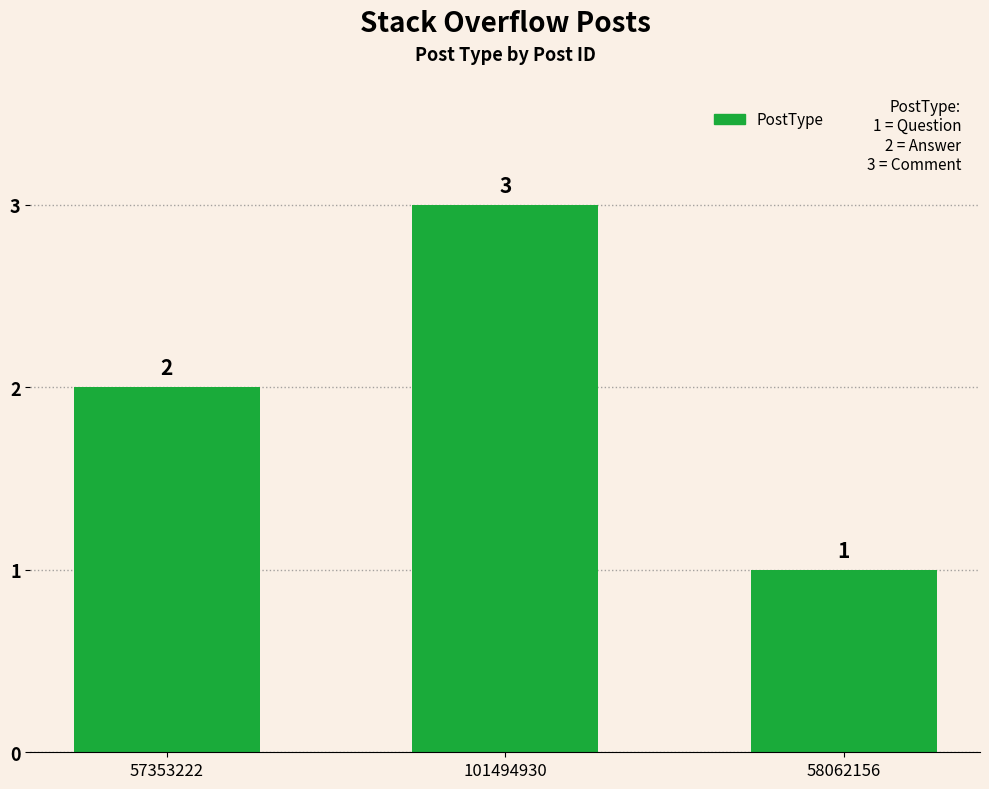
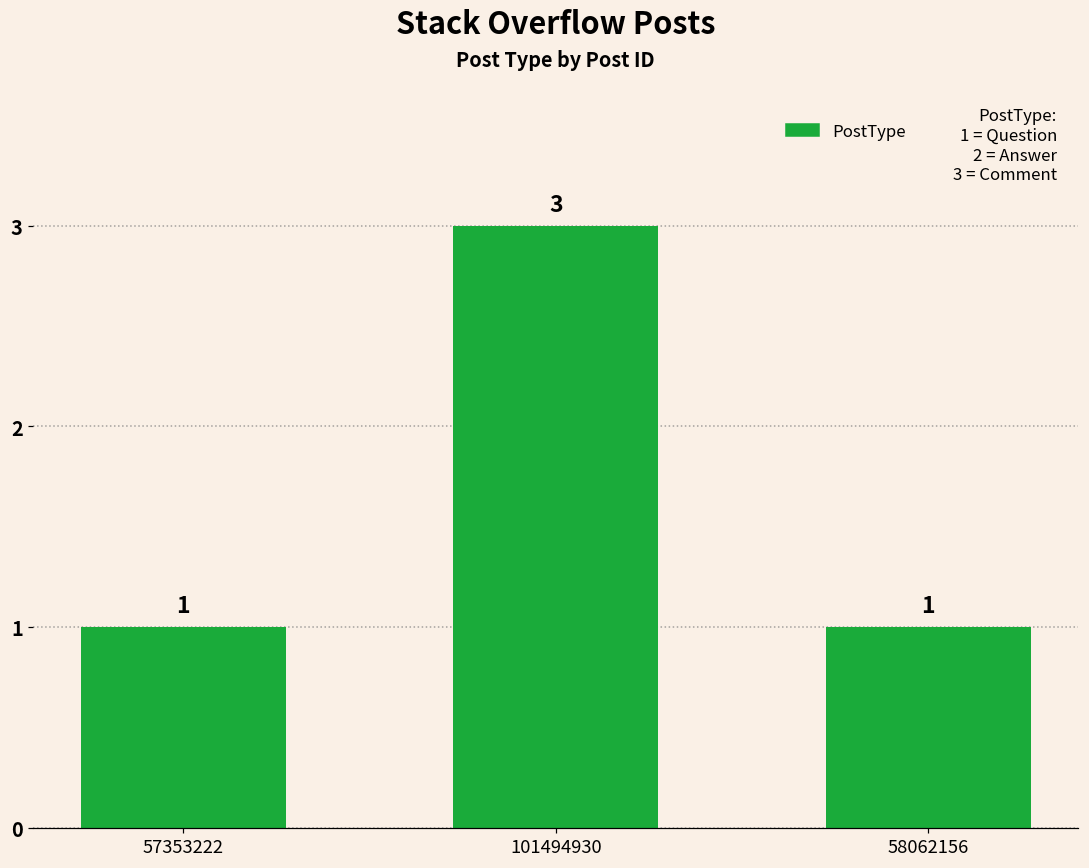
  {
-   "57353222": 2,
+   "57353222": 1,
    "101494930": 3,
    "58062156": 1
  }
